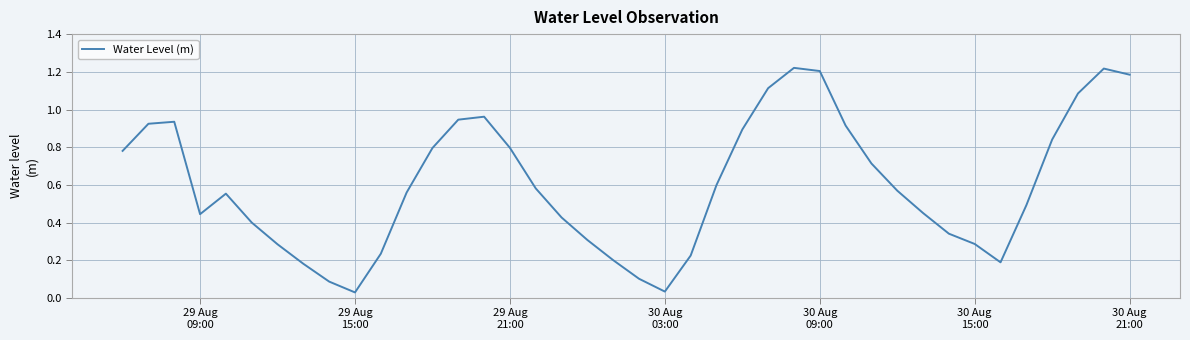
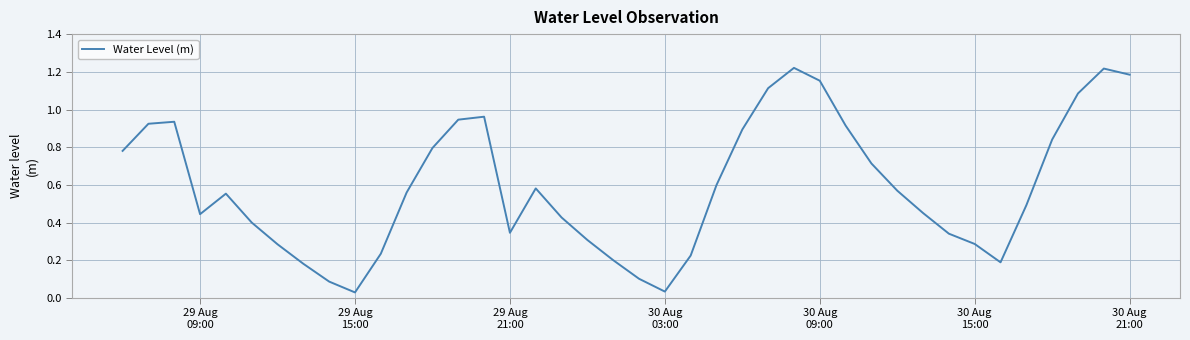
  {
    "29 Aug 09:00": 0.44,
    "29 Aug 15:00": 0.03,
-   "29 Aug 21:00": 0.80,
+   "29 Aug 21:00": 0.35,
    "30 Aug 03:00": 0.03,
-   "30 Aug 09:00": 1.20,
+   "30 Aug 09:00": 1.15,
    "30 Aug 15:00": 0.29,
    "30 Aug 21:00": 1.18
  }
